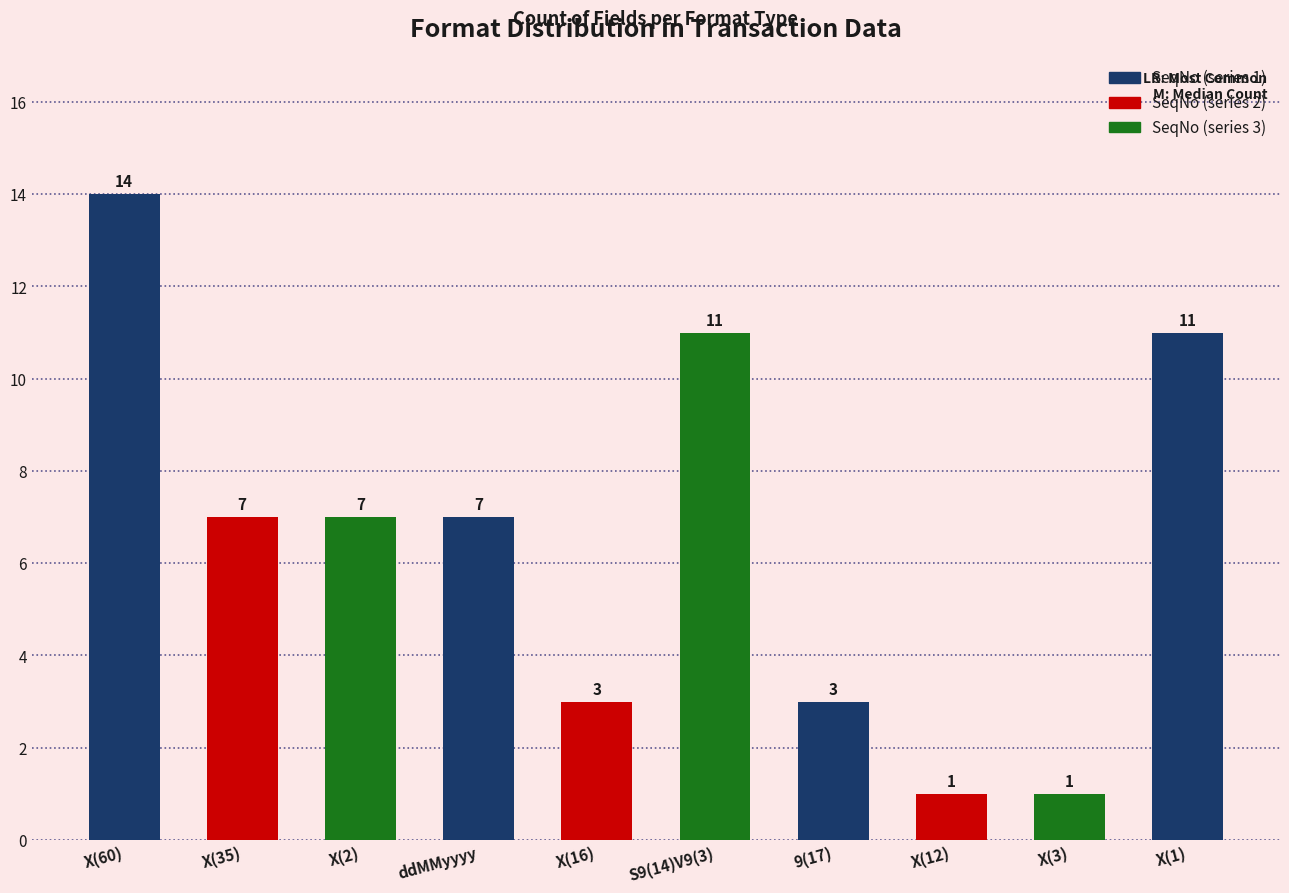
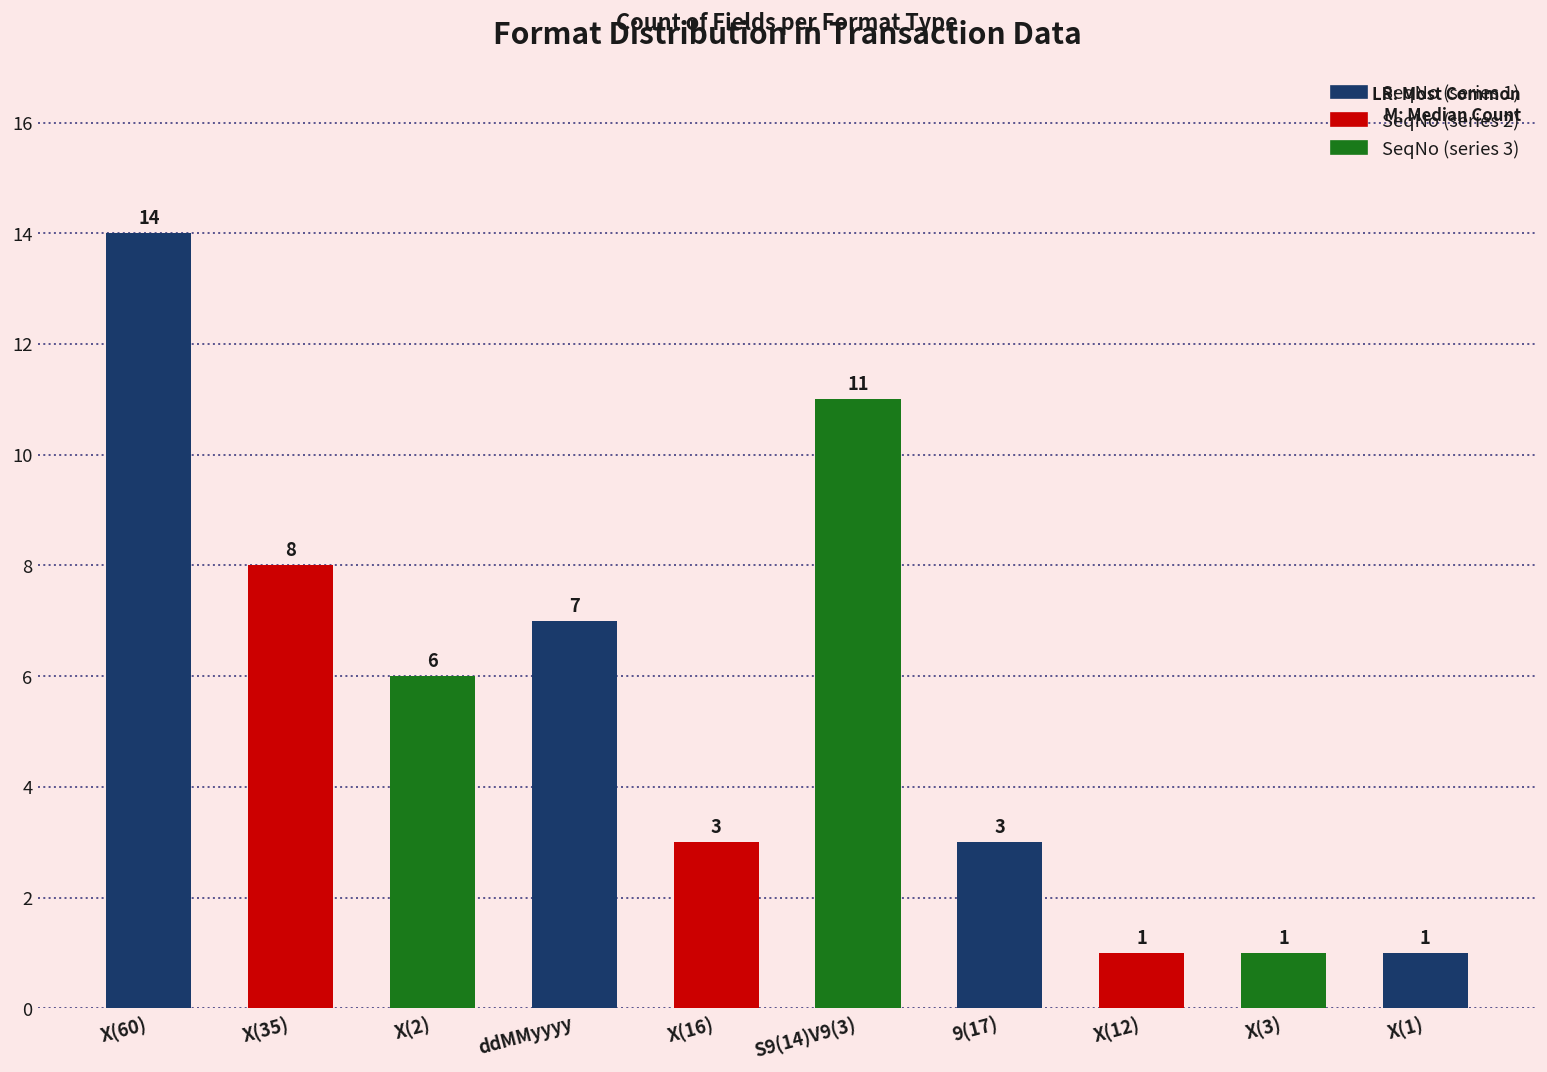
  {
    "X(60)": 14,
-   "X(35)": 7,
-   "X(2)": 7,
+   "X(35)": 8,
+   "X(2)": 6,
    "ddMMyyyy": 7,
    "X(16)": 3,
    "S9(14)V9(3)": 11,
    "9(17)": 3,
    "X(12)": 1,
    "X(3)": 1,
-   "X(1)": 11
+   "X(1)": 1
  }
